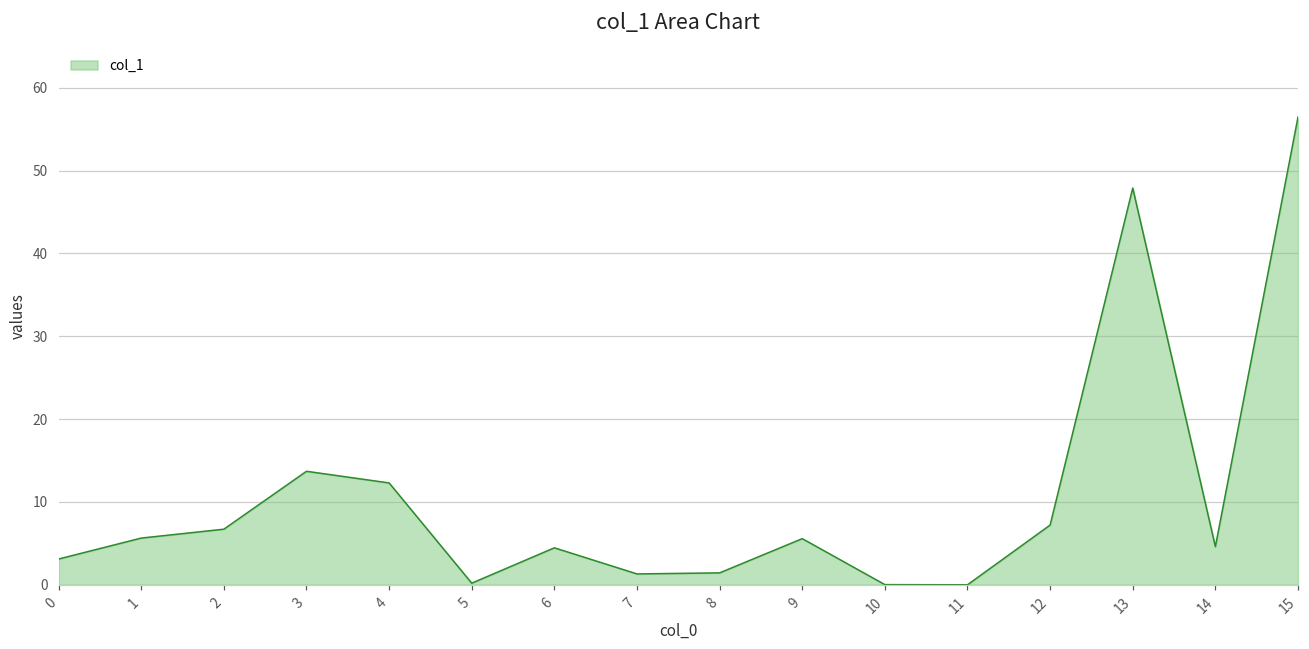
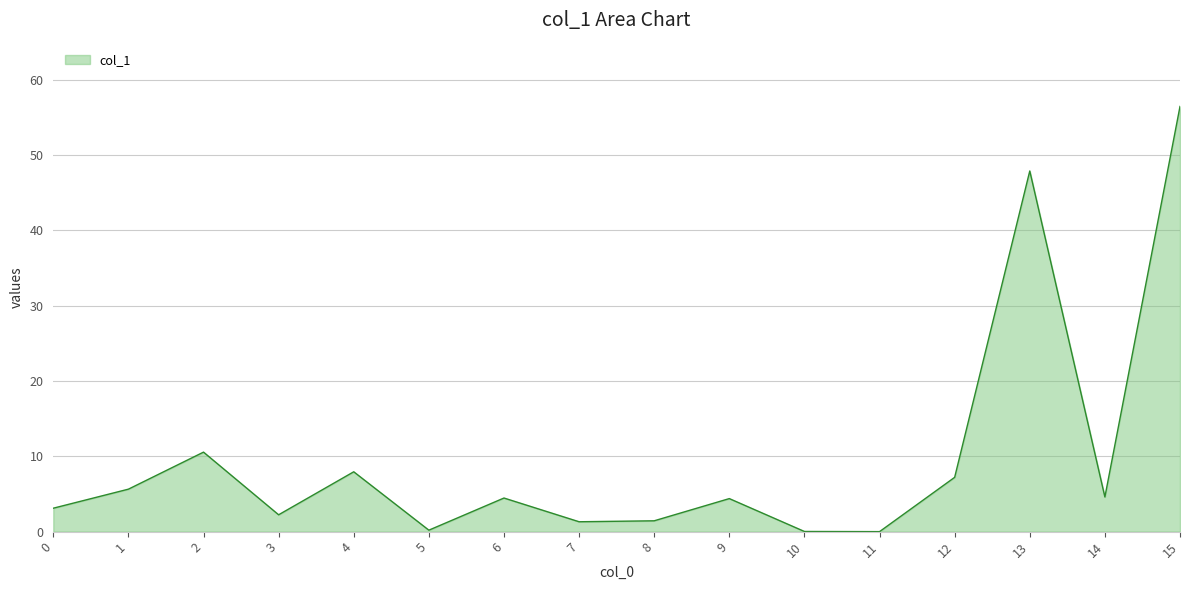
  {
    "0": 3,
    "1": 6,
-   "2": 7,
-   "3": 14,
-   "4": 12,
+   "2": 11,
+   "3": 2,
+   "4": 8,
    "5": 0,
    "6": 4,
    "7": 1,
    "8": 1,
-   "9": 6,
+   "9": 4,
    "10": 0,
    "11": 0,
    "12": 7,
    "13": 48,
    "14": 5,
    "15": 56
  }
